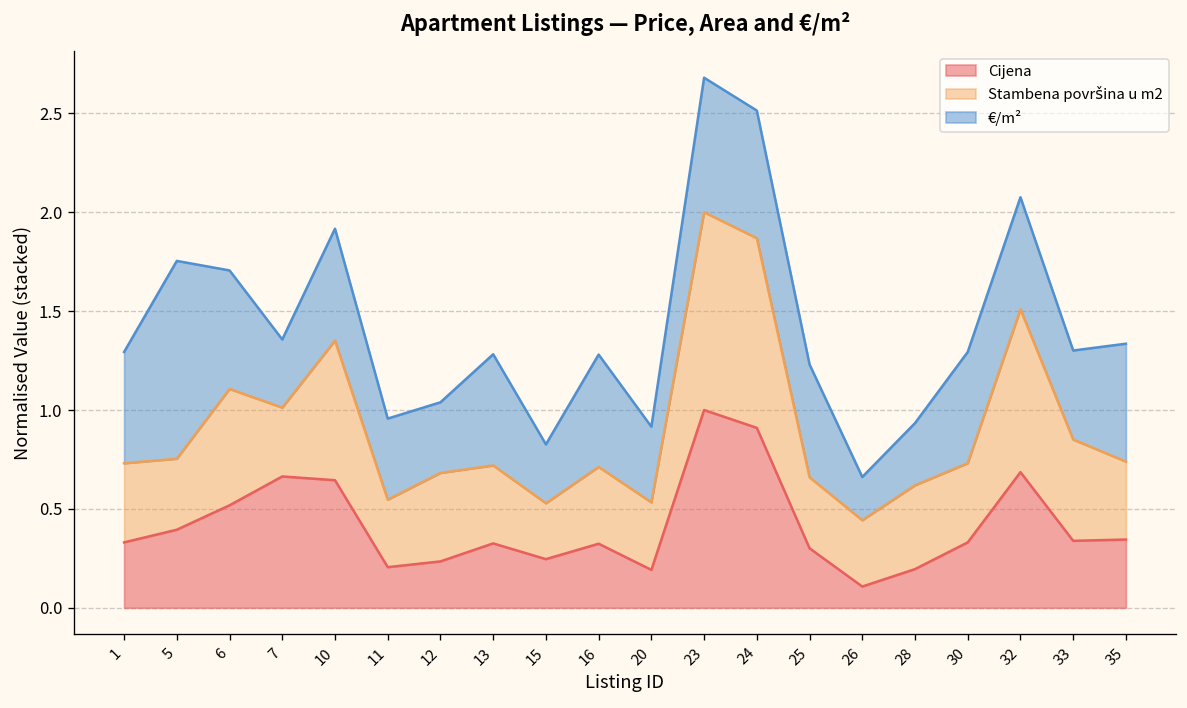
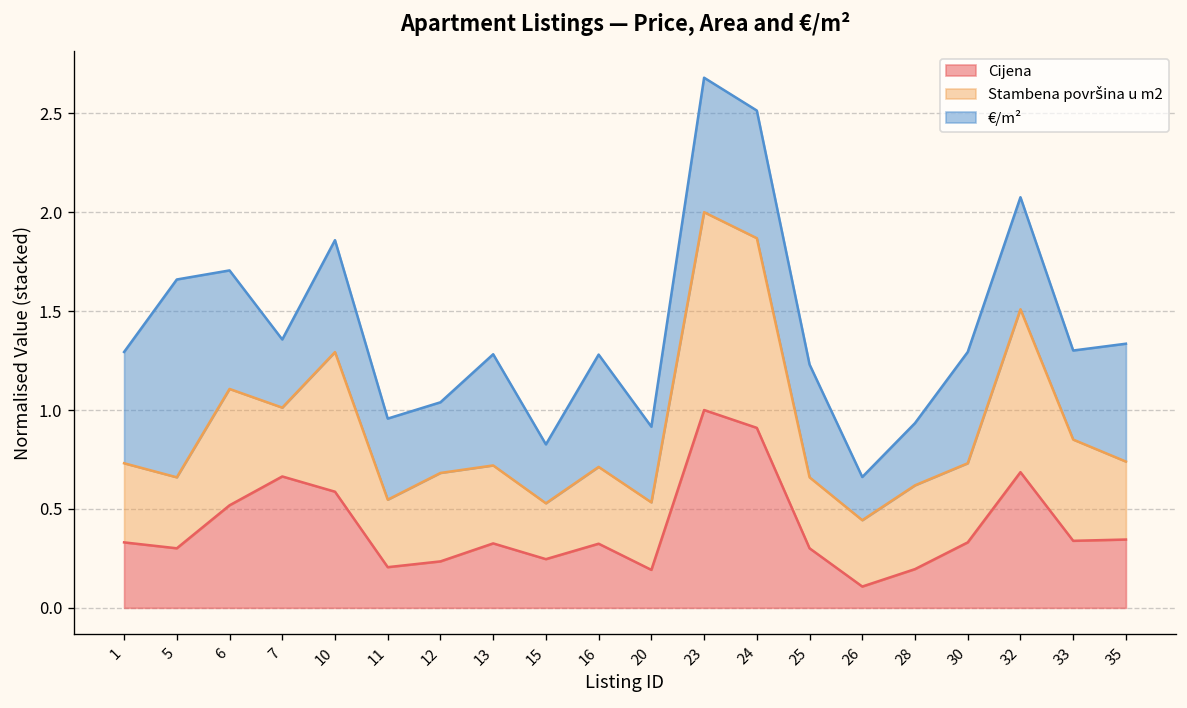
  {
    "Cijena": {
      "1": 0.33,
-     "5": 0.39,
+     "5": 0.30,
      "6": 0.52,
      "7": 0.66,
-     "10": 0.65,
+     "10": 0.59,
      "11": 0.21,
      "12": 0.23,
      "13": 0.33,
      "15": 0.25,
      "16": 0.32,
      "20": 0.19,
      "23": 1.00,
      "24": 0.91,
      "25": 0.30,
      "26": 0.11,
      "28": 0.20,
      "30": 0.33,
      "32": 0.69,
      "33": 0.34,
      "35": 0.35
    },
    "Stambena površina u m2": {
      "1": 0.40,
      "5": 0.36,
      "6": 0.59,
      "7": 0.35,
      "10": 0.71,
      "11": 0.34,
      "12": 0.45,
      "13": 0.39,
      "15": 0.28,
      "16": 0.39,
      "20": 0.34,
      "23": 1.00,
      "24": 0.96,
      "25": 0.36,
      "26": 0.34,
      "28": 0.42,
      "30": 0.40,
      "32": 0.82,
      "33": 0.51,
      "35": 0.39
    },
    "€/m²": {
      "1": 0.56,
      "5": 1.00,
      "6": 0.60,
      "7": 0.34,
      "10": 0.57,
      "11": 0.41,
      "12": 0.36,
      "13": 0.56,
      "15": 0.30,
      "16": 0.57,
      "20": 0.38,
      "23": 0.68,
      "24": 0.65,
      "25": 0.57,
      "26": 0.22,
      "28": 0.31,
      "30": 0.56,
      "32": 0.57,
      "33": 0.45,
      "35": 0.60
    }
  }
